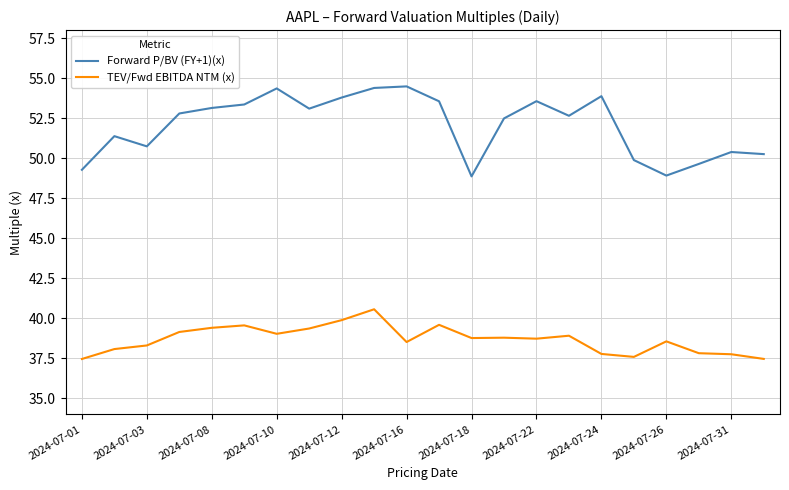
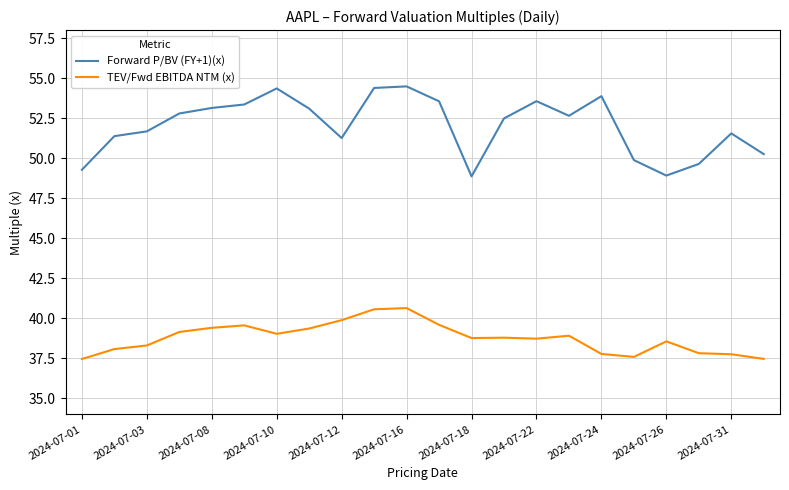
  {
    "Forward P/BV (FY+1)(x)": {
      "2024-07-01": 49.3,
-     "2024-07-03": 50.7,
+     "2024-07-03": 51.7,
      "2024-07-08": 53.1,
      "2024-07-10": 54.4,
-     "2024-07-12": 53.8,
+     "2024-07-12": 51.3,
      "2024-07-16": 54.5,
      "2024-07-18": 48.9,
      "2024-07-22": 53.6,
      "2024-07-24": 53.9,
      "2024-07-26": 48.9,
-     "2024-07-31": 50.4
+     "2024-07-31": 51.5
    },
    "TEV/Fwd EBITDA NTM (x)": {
      "2024-07-01": 37.5,
      "2024-07-03": 38.3,
      "2024-07-08": 39.4,
      "2024-07-10": 39.0,
      "2024-07-12": 39.9,
-     "2024-07-16": 38.5,
+     "2024-07-16": 40.6,
      "2024-07-18": 38.8,
      "2024-07-22": 38.7,
      "2024-07-24": 37.8,
      "2024-07-26": 38.6,
      "2024-07-31": 37.8
    }
  }
